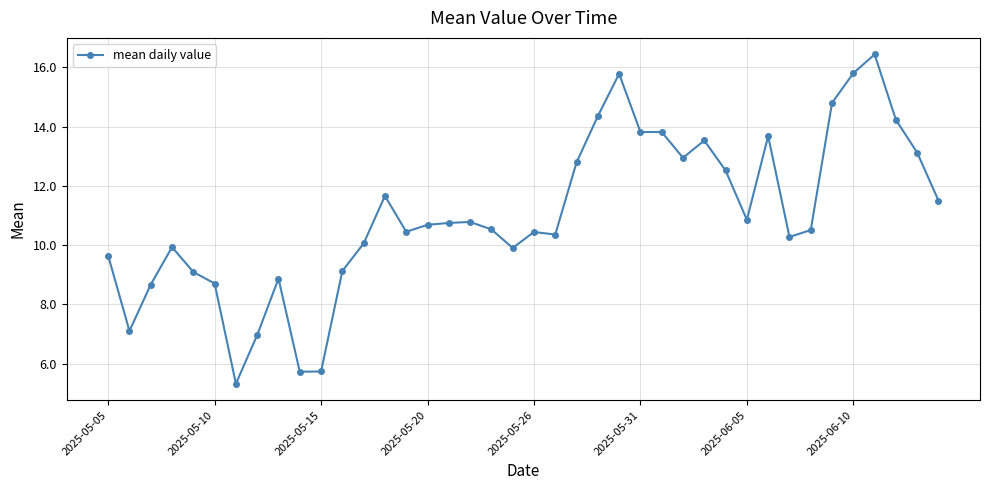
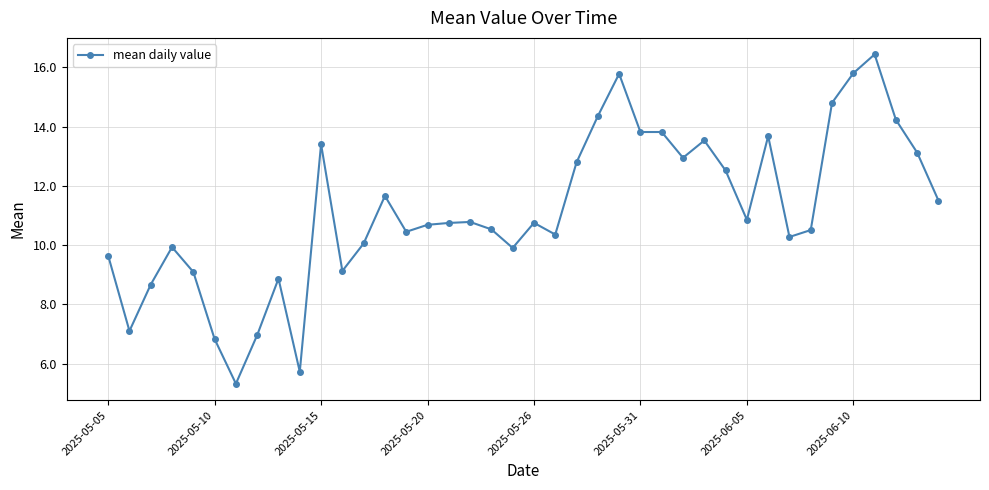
  {
    "2025-05-05": 9.6,
-   "2025-05-10": 8.7,
-   "2025-05-15": 5.7,
+   "2025-05-10": 6.8,
+   "2025-05-15": 13.4,
    "2025-05-20": 10.7,
-   "2025-05-26": 10.4,
+   "2025-05-26": 10.8,
    "2025-05-31": 13.8,
    "2025-06-05": 10.9,
    "2025-06-10": 15.8
  }
